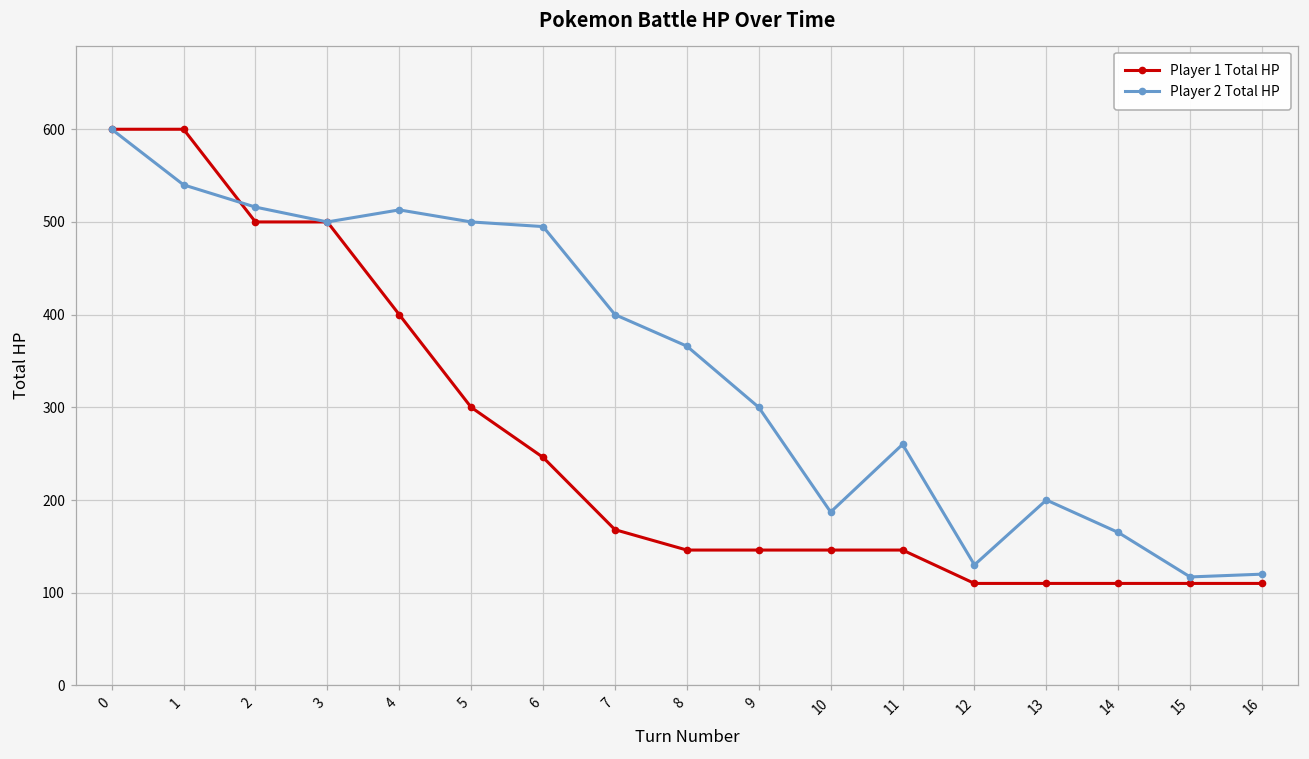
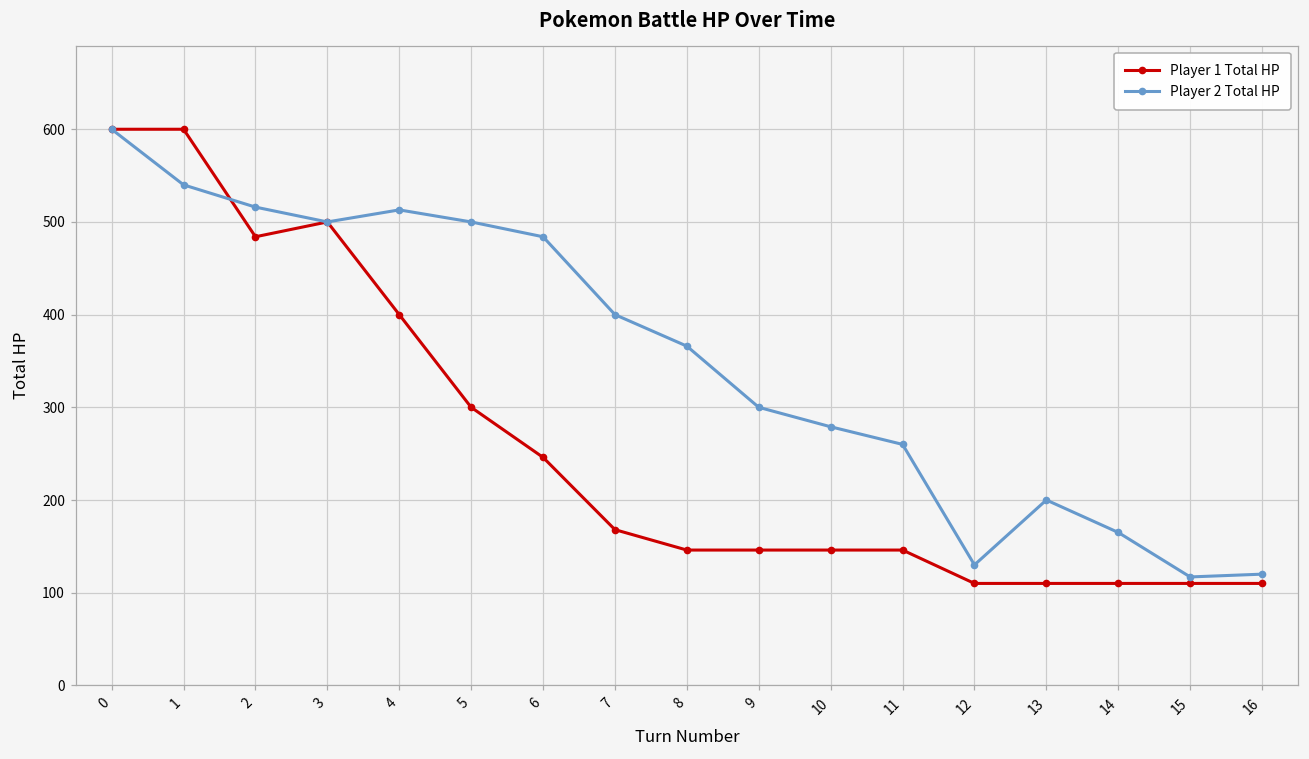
  {
    "Player 1 Total HP": {
      "1": 600,
-     "2": 500,
+     "2": 480,
      "4": 400,
      "5": 300,
      "6": 250,
      "7": 170,
      "8": 150,
      "9": 150,
      "10": 150,
      "11": 150,
      "12": 110,
      "13": 110,
      "14": 110,
      "15": 110,
      "16": 110
    },
    "Player 2 Total HP": {
      "1": 540,
      "2": 520,
      "4": 510,
      "5": 500,
-     "6": 500,
+     "6": 480,
      "7": 400,
      "8": 370,
      "9": 300,
-     "10": 190,
+     "10": 280,
      "11": 260,
      "12": 130,
      "13": 200,
      "14": 170,
      "15": 120,
      "16": 120
    }
  }
